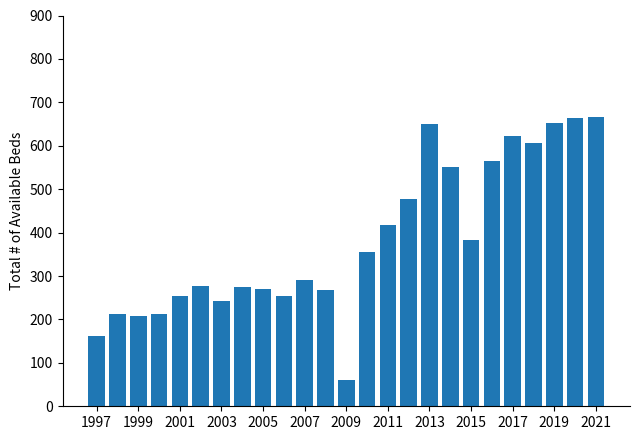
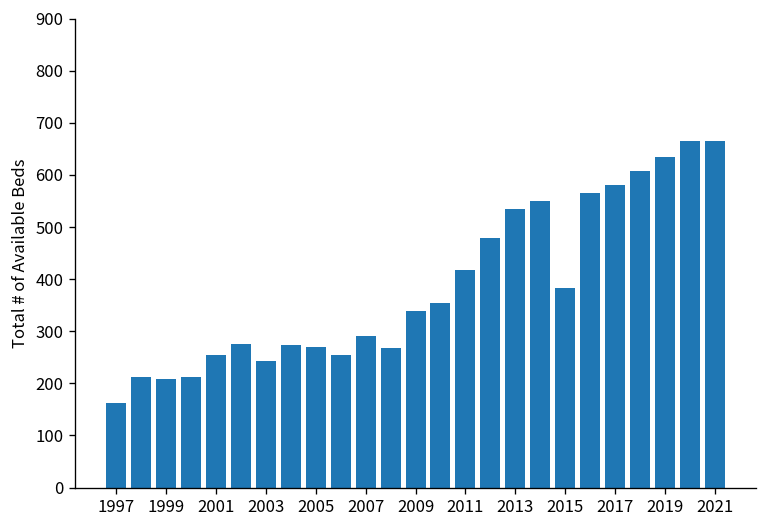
  {
    "1997": 160,
    "1999": 210,
    "2001": 260,
    "2003": 240,
    "2005": 270,
    "2007": 290,
-   "2009": 60,
+   "2009": 340,
    "2011": 420,
-   "2013": 650,
+   "2013": 530,
    "2015": 380,
-   "2017": 620,
-   "2019": 650,
+   "2017": 580,
+   "2019": 630,
    "2021": 670
  }
